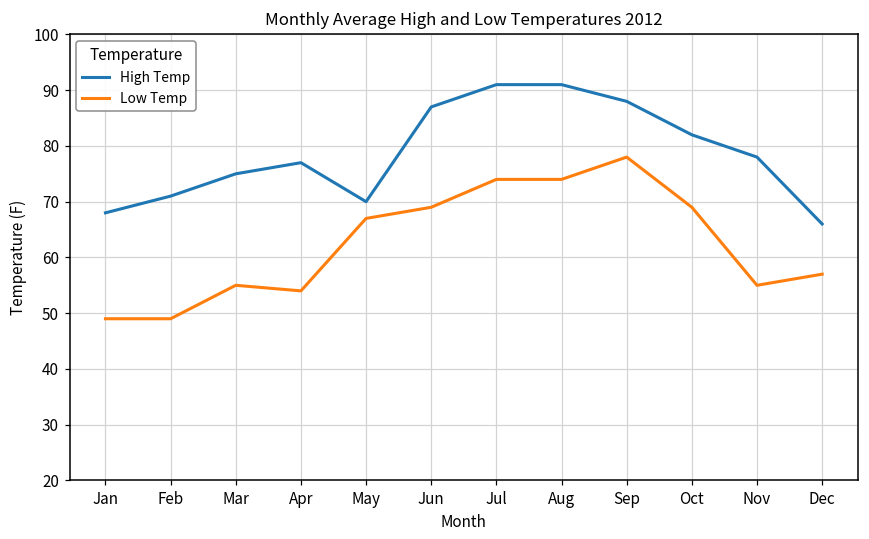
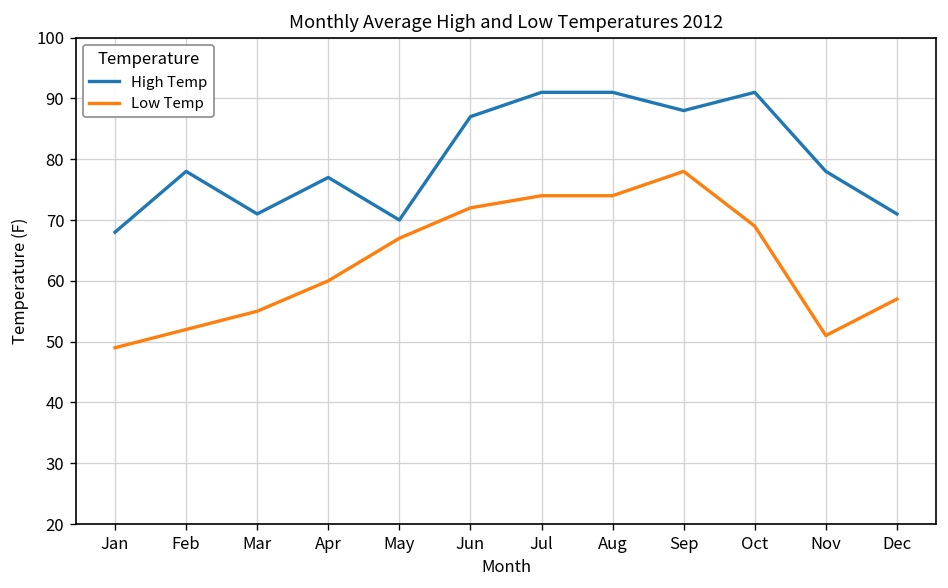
  {
    "High Temp": {
      "Jan": 68,
-     "Feb": 71,
-     "Mar": 75,
+     "Feb": 78,
+     "Mar": 71,
      "Apr": 77,
      "May": 70,
      "Jun": 87,
      "Jul": 91,
      "Aug": 91,
      "Sep": 88,
-     "Oct": 82,
+     "Oct": 91,
      "Nov": 78,
-     "Dec": 66
+     "Dec": 71
    },
    "Low Temp": {
      "Jan": 49,
-     "Feb": 49,
+     "Feb": 52,
      "Mar": 55,
-     "Apr": 54,
+     "Apr": 60,
      "May": 67,
-     "Jun": 69,
+     "Jun": 72,
      "Jul": 74,
      "Aug": 74,
      "Sep": 78,
      "Oct": 69,
-     "Nov": 55,
+     "Nov": 51,
      "Dec": 57
    }
  }
